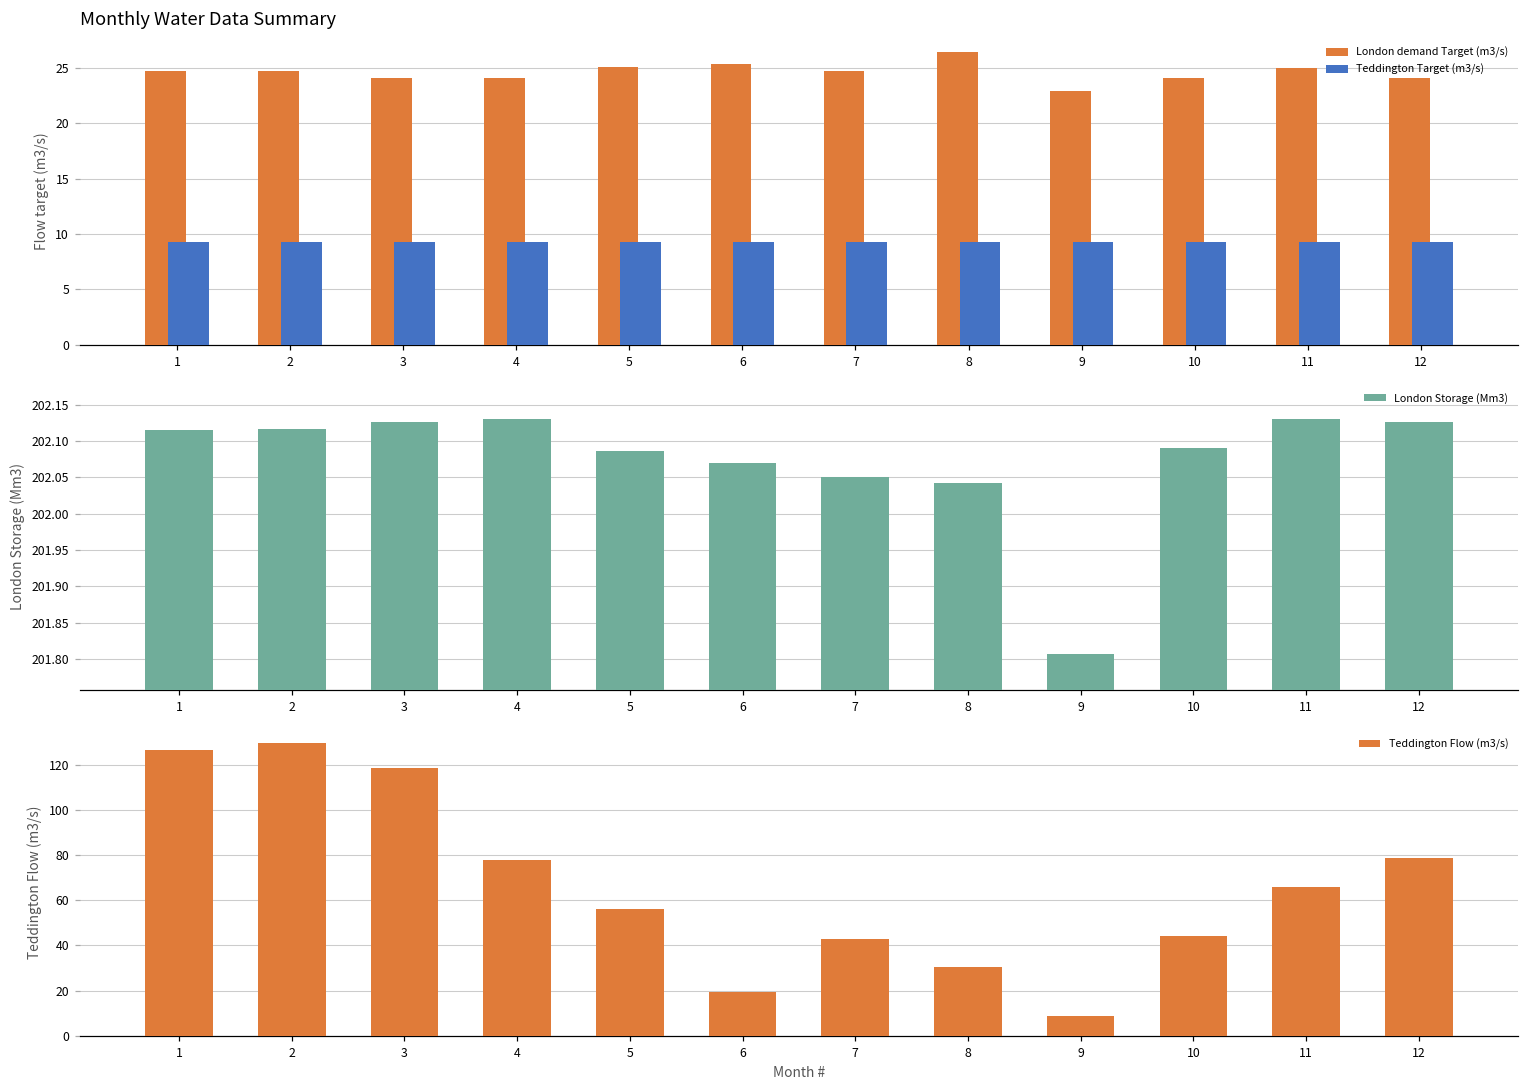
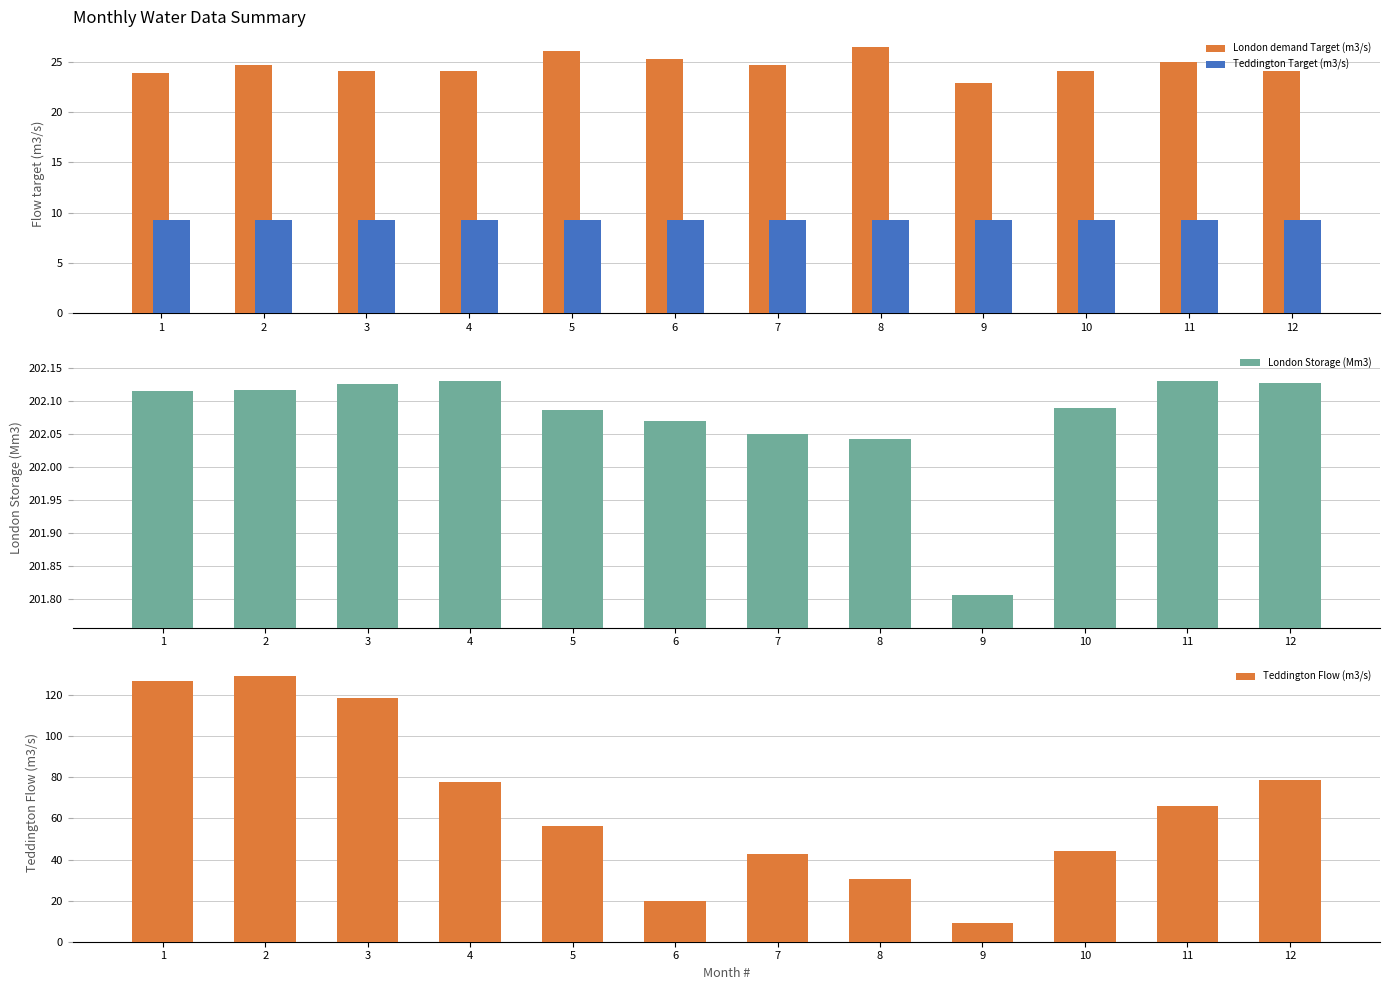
  {
    "Monthly Water Data Summary": {
      "London demand Target (m3/s)": {
-       "1": 24.7,
+       "1": 23.9,
        "2": 24.7,
        "3": 24.1,
        "4": 24.1,
-       "5": 25.1,
+       "5": 26.0,
        "6": 25.3,
        "7": 24.7,
        "8": 26.4,
        "9": 22.9,
        "10": 24.1,
        "11": 25.0,
        "12": 24.1
      },
      "Teddington Target (m3/s)": {
        "1": 9.3,
        "2": 9.3,
        "3": 9.3,
        "4": 9.3,
        "5": 9.3,
        "6": 9.3,
        "7": 9.3,
        "8": 9.3,
        "9": 9.3,
        "10": 9.3,
        "11": 9.3,
        "12": 9.3
      }
    }
  }
